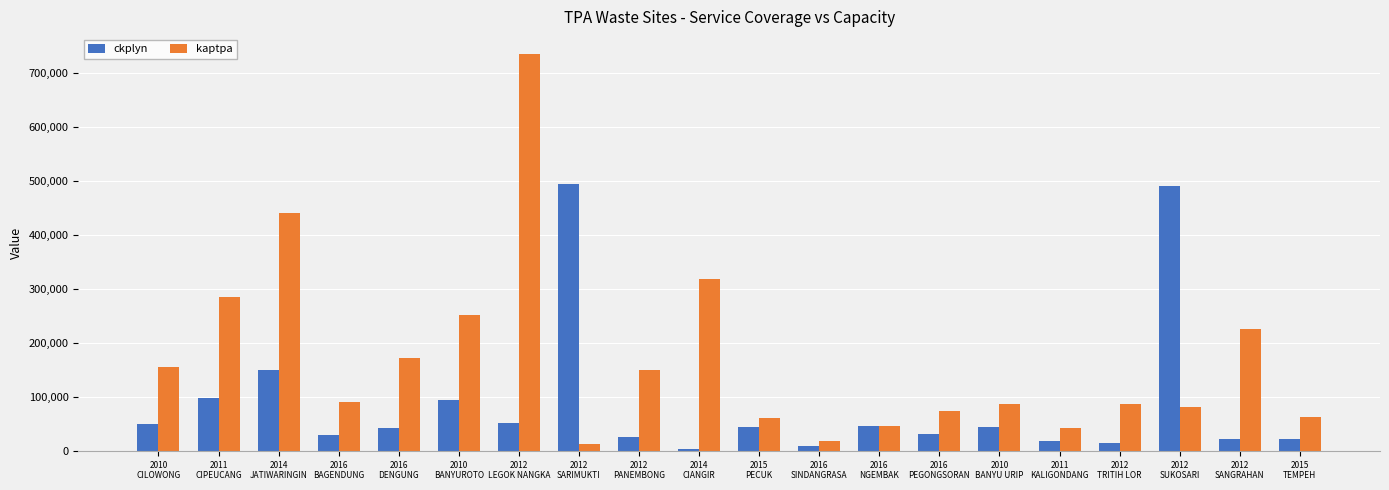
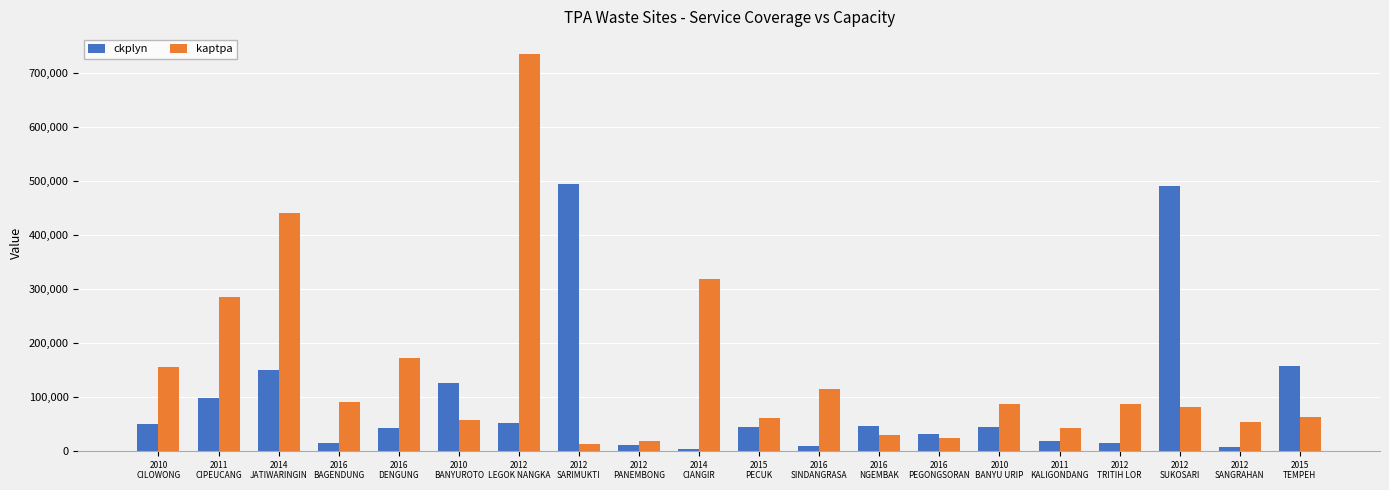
  {
    "ckplyn": {
      "2010 CILOWONG": "50,000",
      "2011 CIPEUCANG": "100,000",
      "2014 JATIWARINGIN": "150,000",
-     "2016 BAGENDUNG": "30,000",
+     "2016 BAGENDUNG": "10,000",
      "2016 DENGUNG": "40,000",
-     "2010 BANYUROTO": "90,000",
+     "2010 BANYUROTO": "130,000",
      "2012 LEGOK NANGKA": "50,000",
      "2012 SARIMUKTI": "490,000",
-     "2012 PANEMBONG": "30,000",
+     "2012 PANEMBONG": "10,000",
      "2015 PECUK": "40,000",
      "2016 SINDANGRASA": "10,000",
      "2016 NGEMBAK": "50,000",
      "2016 PEGONGSORAN": "30,000",
      "2010 BANYU URIP": "50,000",
      "2011 KALIGONDANG": "20,000",
      "2012 TRITIH LOR": "10,000",
      "2012 SUKOSARI": "490,000",
-     "2012 SANGRAHAN": "20,000",
-     "2015 TEMPEH": "20,000"
+     "2012 SANGRAHAN": "10,000",
+     "2015 TEMPEH": "160,000"
    },
    "kaptpa": {
      "2010 CILOWONG": "160,000",
      "2011 CIPEUCANG": "280,000",
      "2014 JATIWARINGIN": "440,000",
      "2016 BAGENDUNG": "90,000",
      "2016 DENGUNG": "170,000",
-     "2010 BANYUROTO": "250,000",
+     "2010 BANYUROTO": "60,000",
      "2012 LEGOK NANGKA": "740,000",
      "2012 SARIMUKTI": "10,000",
-     "2012 PANEMBONG": "150,000",
+     "2012 PANEMBONG": "20,000",
      "2014 CIANGIR": "320,000",
      "2015 PECUK": "60,000",
-     "2016 SINDANGRASA": "20,000",
-     "2016 NGEMBAK": "50,000",
-     "2016 PEGONGSORAN": "70,000",
+     "2016 SINDANGRASA": "120,000",
+     "2016 NGEMBAK": "30,000",
+     "2016 PEGONGSORAN": "20,000",
      "2010 BANYU URIP": "90,000",
      "2011 KALIGONDANG": "40,000",
      "2012 TRITIH LOR": "90,000",
      "2012 SUKOSARI": "80,000",
-     "2012 SANGRAHAN": "230,000",
+     "2012 SANGRAHAN": "50,000",
      "2015 TEMPEH": "60,000"
    }
  }
